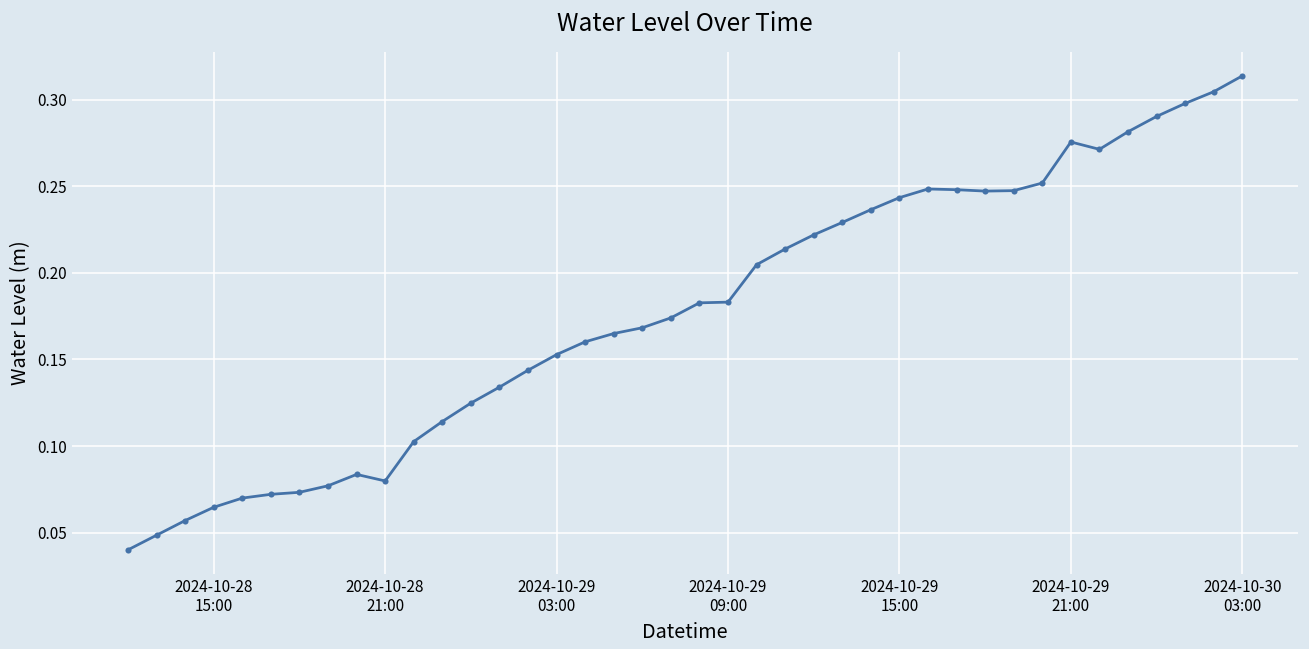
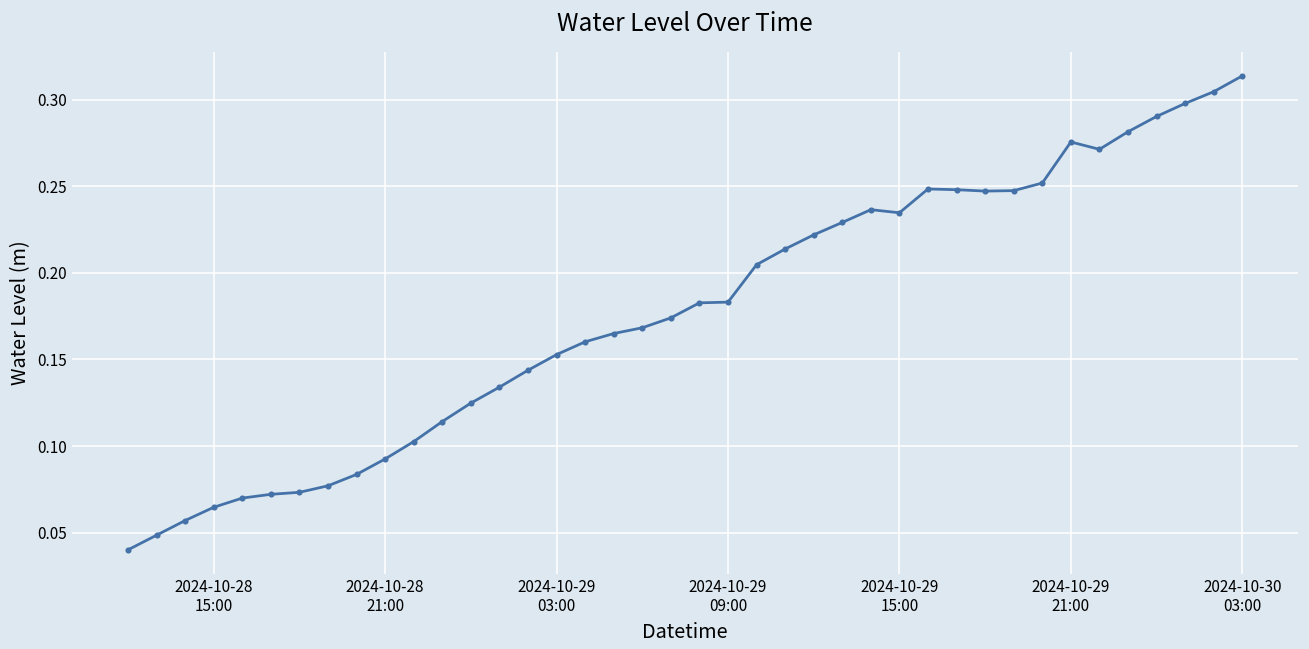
  {
    "2024-10-28 15:00": 0.065,
-   "2024-10-28 21:00": 0.080,
+   "2024-10-28 21:00": 0.093,
    "2024-10-29 03:00": 0.153,
    "2024-10-29 09:00": 0.183,
-   "2024-10-29 15:00": 0.243,
+   "2024-10-29 15:00": 0.235,
    "2024-10-29 21:00": 0.276,
    "2024-10-30 03:00": 0.314
  }
